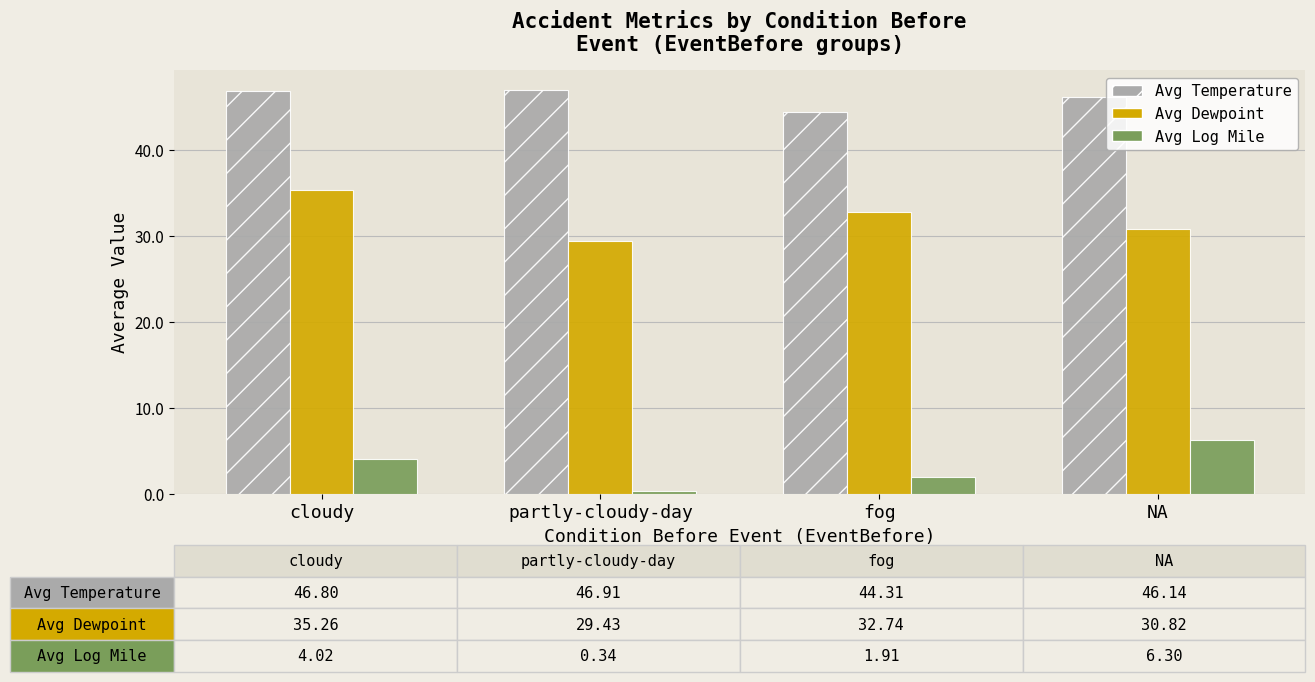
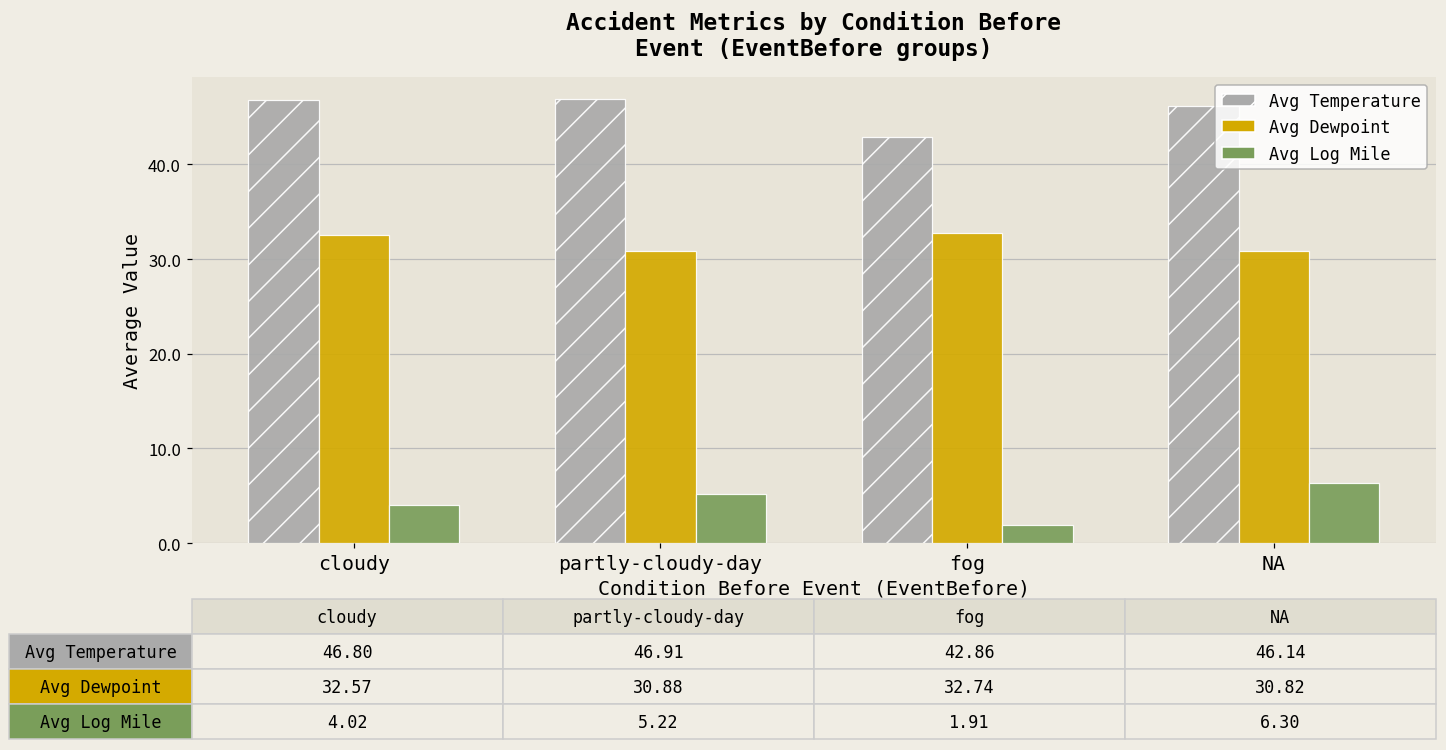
  {
    "Avg Temperature": {
-     "fog": 44.31
+     "fog": 42.86
    },
    "Avg Dewpoint": {
-     "cloudy": 35.26,
-     "partly-cloudy-day": 29.43
+     "cloudy": 32.57,
+     "partly-cloudy-day": 30.88
    },
    "Avg Log Mile": {
-     "partly-cloudy-day": 0.34
+     "partly-cloudy-day": 5.22
    }
  }
